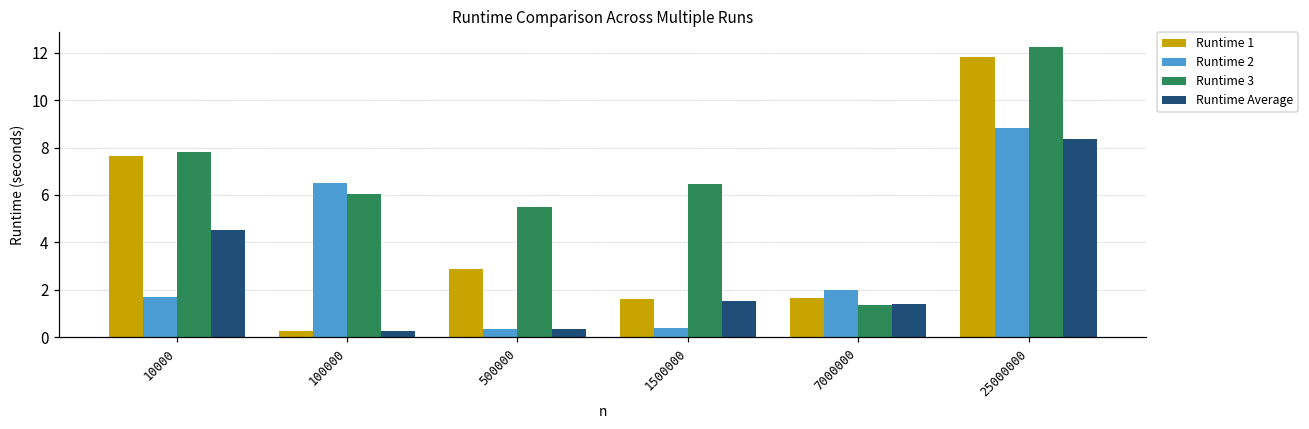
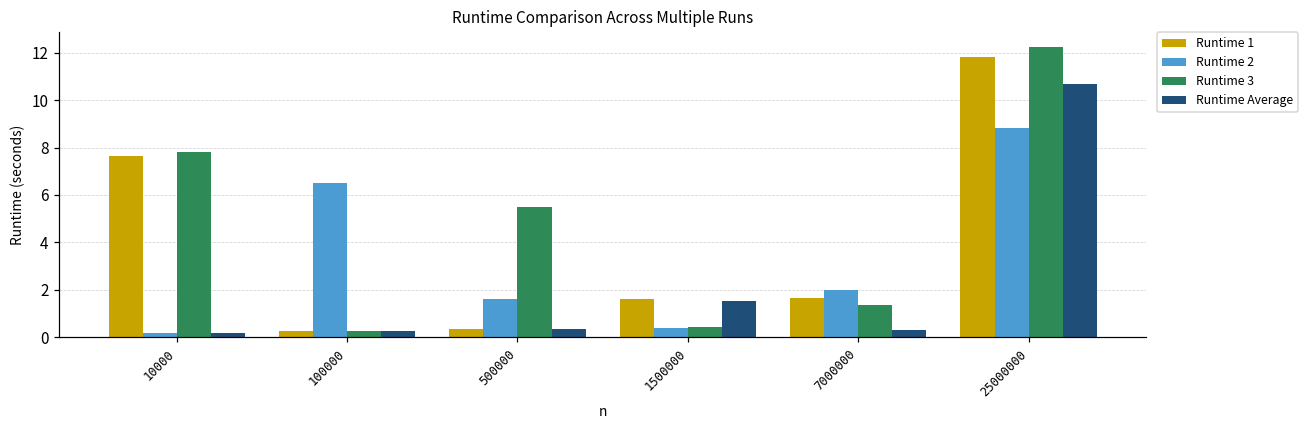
  {
    "Runtime 1": {
      "10000": 7.7,
      "100000": 0.3,
-     "500000": 2.9,
+     "500000": 0.3,
      "1500000": 1.6,
      "7000000": 1.6,
      "25000000": 11.8
    },
    "Runtime 2": {
-     "10000": 1.7,
+     "10000": 0.2,
      "100000": 6.5,
-     "500000": 0.3,
+     "500000": 1.6,
      "1500000": 0.4,
      "7000000": 2.0,
      "25000000": 8.8
    },
    "Runtime 3": {
      "10000": 7.8,
-     "100000": 6.0,
+     "100000": 0.2,
      "500000": 5.5,
-     "1500000": 6.5,
+     "1500000": 0.4,
      "7000000": 1.3,
      "25000000": 12.3
    },
    "Runtime Average": {
-     "10000": 4.5,
+     "10000": 0.2,
      "100000": 0.2,
      "500000": 0.3,
      "1500000": 1.5,
-     "7000000": 1.4,
-     "25000000": 8.4
+     "7000000": 0.3,
+     "25000000": 10.7
    }
  }
